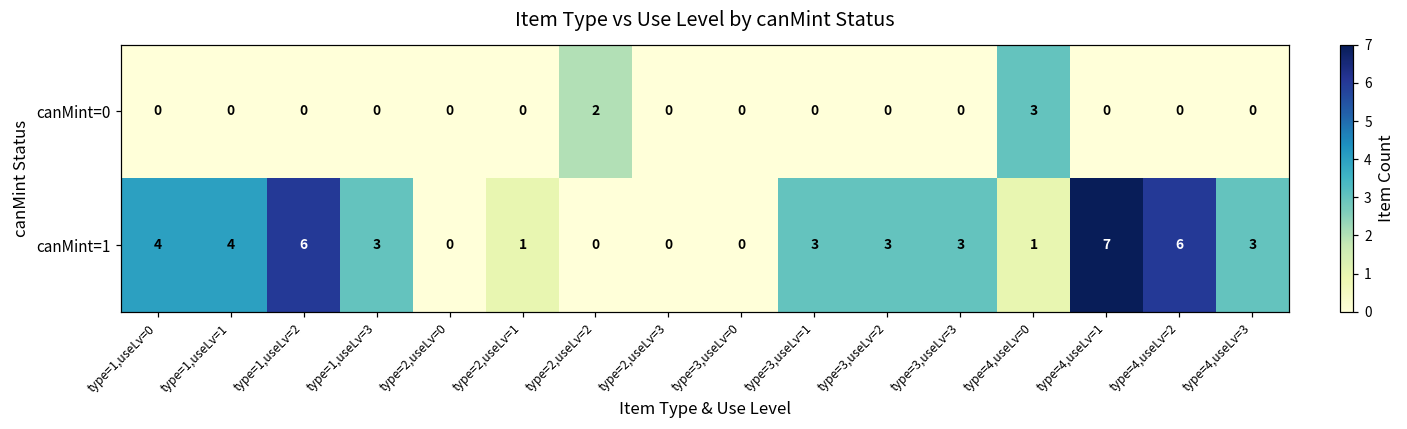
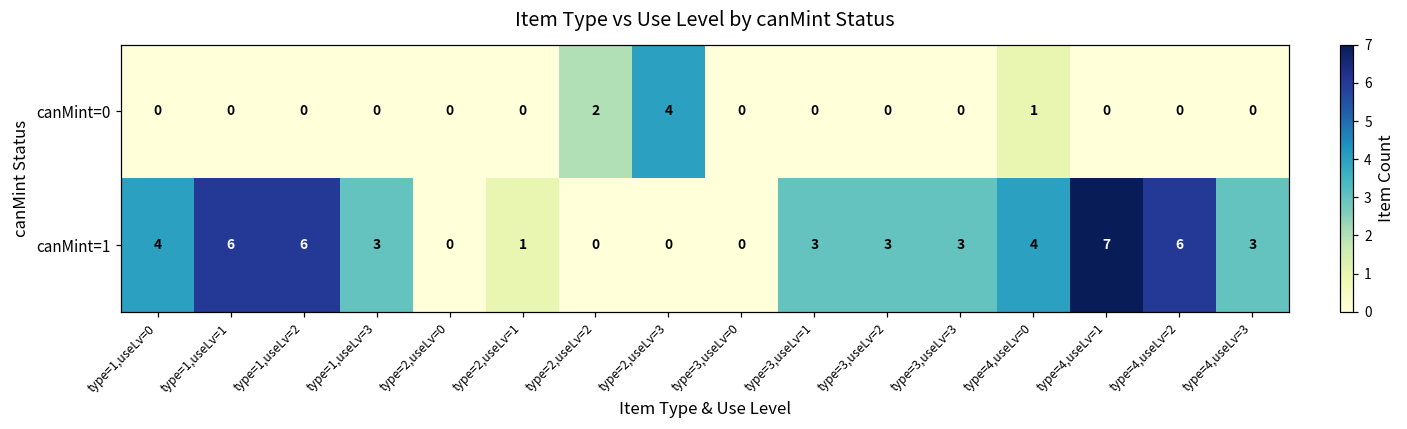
  {
    "canMint=0": {
      "type=1,useLv=0": 0,
      "type=1,useLv=1": 0,
      "type=1,useLv=2": 0,
      "type=1,useLv=3": 0,
      "type=2,useLv=0": 0,
      "type=2,useLv=1": 0,
      "type=2,useLv=2": 2,
-     "type=2,useLv=3": 0,
+     "type=2,useLv=3": 4,
      "type=3,useLv=0": 0,
      "type=3,useLv=1": 0,
      "type=3,useLv=2": 0,
      "type=3,useLv=3": 0,
-     "type=4,useLv=0": 3,
+     "type=4,useLv=0": 1,
      "type=4,useLv=1": 0,
      "type=4,useLv=2": 0,
      "type=4,useLv=3": 0
    },
    "canMint=1": {
      "type=1,useLv=0": 4,
-     "type=1,useLv=1": 4,
+     "type=1,useLv=1": 6,
      "type=1,useLv=2": 6,
      "type=1,useLv=3": 3,
      "type=2,useLv=0": 0,
      "type=2,useLv=1": 1,
      "type=2,useLv=2": 0,
      "type=2,useLv=3": 0,
      "type=3,useLv=0": 0,
      "type=3,useLv=1": 3,
      "type=3,useLv=2": 3,
      "type=3,useLv=3": 3,
-     "type=4,useLv=0": 1,
+     "type=4,useLv=0": 4,
      "type=4,useLv=1": 7,
      "type=4,useLv=2": 6,
      "type=4,useLv=3": 3
    }
  }
